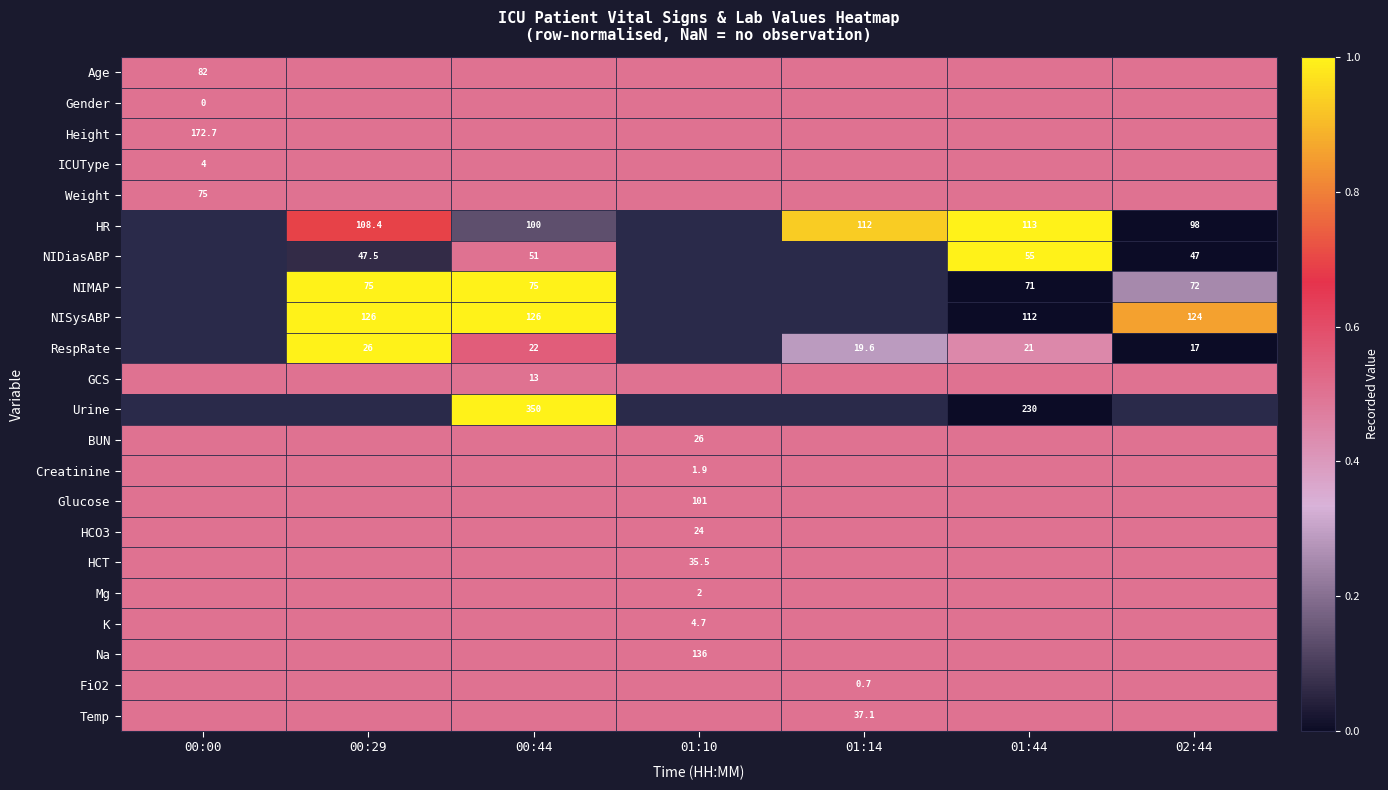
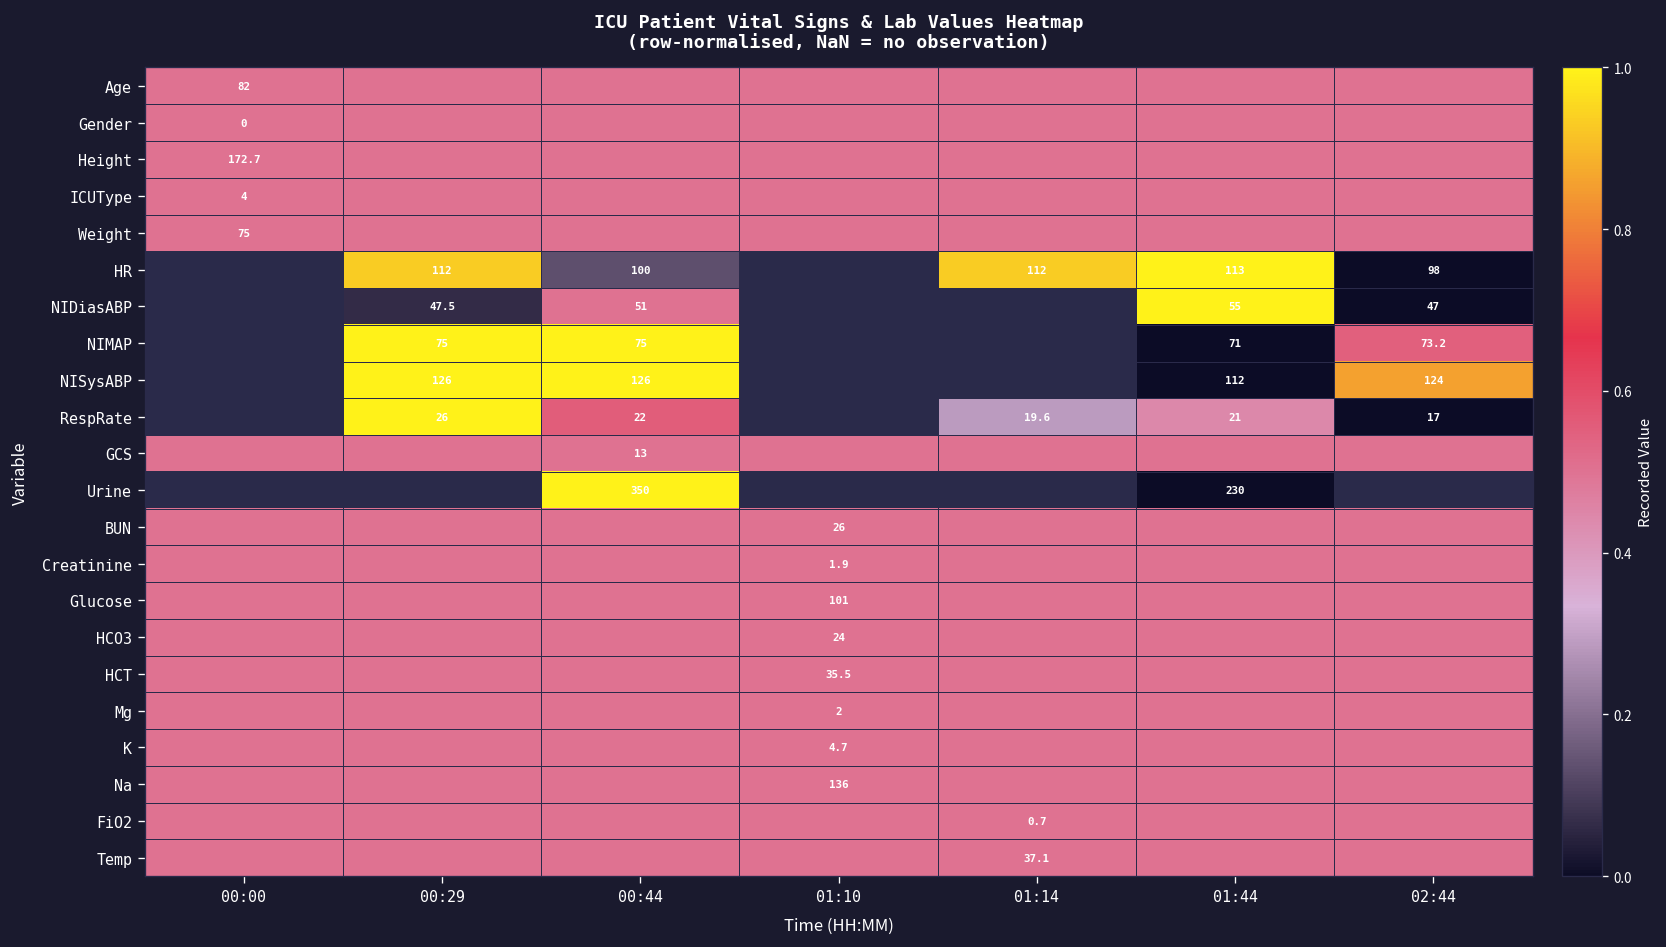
  {
    "Age": {
      "00:00": 82
    },
    "Gender": {
      "00:00": 0
    },
    "Height": {
      "00:00": 172.7
    },
    "ICUType": {
      "00:00": 4
    },
    "Weight": {
      "00:00": 75
    },
    "HR": {
-     "00:29": 108.4,
+     "00:29": 112,
      "00:44": 100,
      "01:14": 112,
      "01:44": 113,
      "02:44": 98
    },
    "NIDiasABP": {
      "00:29": 47.5,
      "00:44": 51,
      "01:44": 55,
      "02:44": 47
    },
    "NIMAP": {
      "00:29": 75,
      "00:44": 75,
      "01:44": 71,
-     "02:44": 72
+     "02:44": 73.2
    },
    "NISysABP": {
      "00:29": 126,
      "00:44": 126,
      "01:44": 112,
      "02:44": 124
    },
    "RespRate": {
      "00:29": 26,
      "00:44": 22,
      "01:14": 19.6,
      "01:44": 21,
      "02:44": 17
    },
    "GCS": {
      "00:44": 13
    },
    "Urine": {
      "00:44": 350,
      "01:44": 230
    },
    "BUN": {
      "01:10": 26
    },
    "Creatinine": {
      "01:10": 1.9
    },
    "Glucose": {
      "01:10": 101
    },
    "HCO3": {
      "01:10": 24
    },
    "HCT": {
      "01:10": 35.5
    },
    "Mg": {
      "01:10": 2
    },
    "K": {
      "01:10": 4.7
    },
    "Na": {
      "01:10": 136
    },
    "FiO2": {
      "01:14": 0.7
    },
    "Temp": {
      "01:14": 37.1
    }
  }
